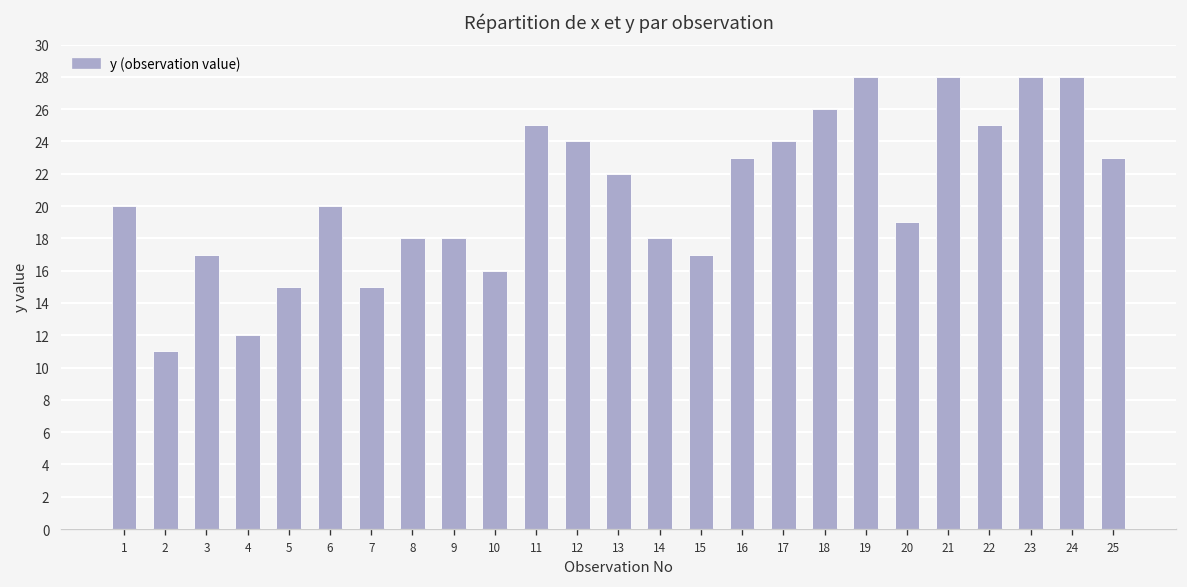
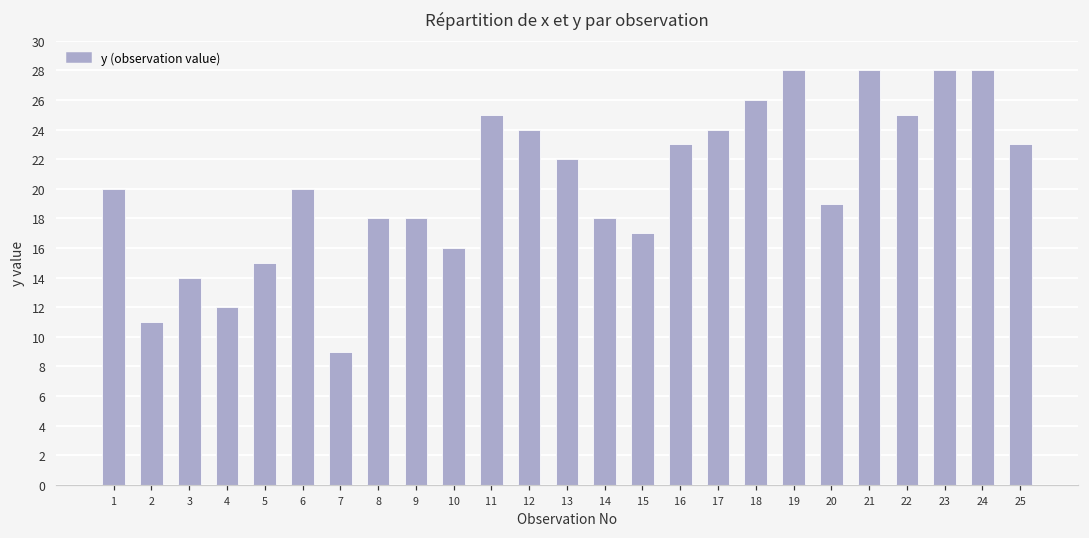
  {
    "1": 20,
    "2": 11,
-   "3": 17,
+   "3": 14,
    "4": 12,
    "5": 15,
    "6": 20,
-   "7": 15,
+   "7": 9,
    "8": 18,
    "9": 18,
    "10": 16,
    "11": 25,
    "12": 24,
    "13": 22,
    "14": 18,
    "15": 17,
    "16": 23,
    "17": 24,
    "18": 26,
    "19": 28,
    "20": 19,
    "21": 28,
    "22": 25,
    "23": 28,
    "24": 28,
    "25": 23
  }
